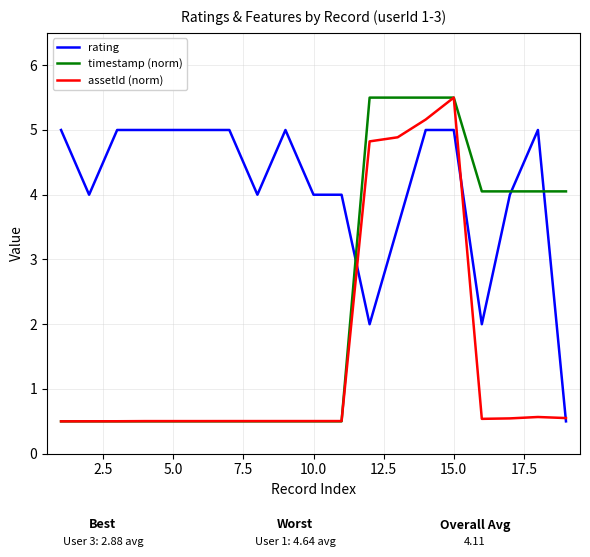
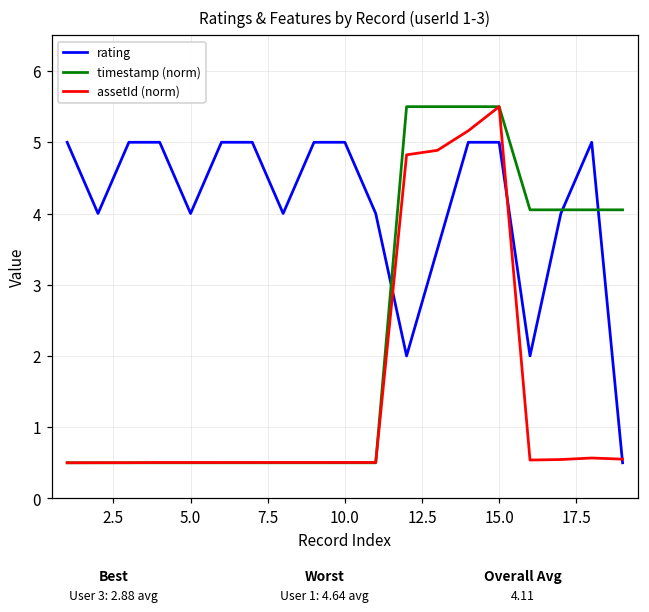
  {
    "rating": {
-     "5.0": 5,
-     "10.0": 4,
+     "5.0": 4,
+     "10.0": 5,
      "15.0": 5
    }
  }
